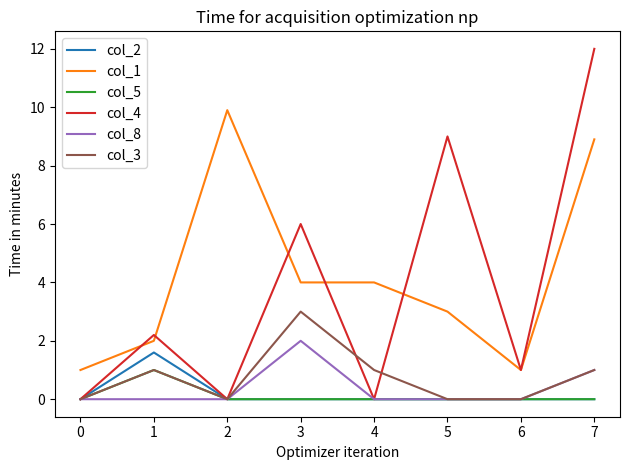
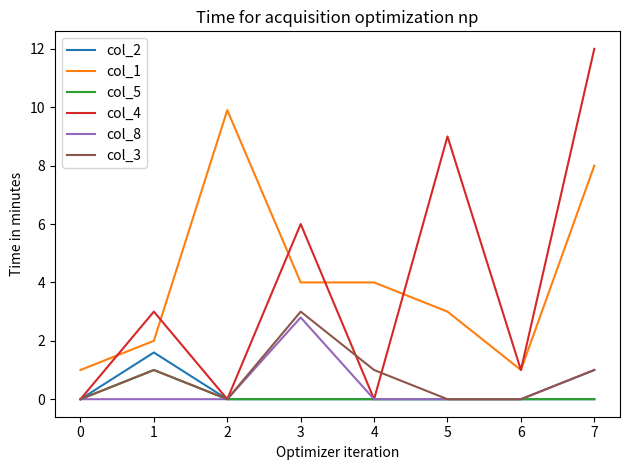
  {
    "col_2": {
      "1": 1.6
    },
    "col_1": {
      "0": 1.0,
      "1": 2.0,
      "2": 9.9,
      "3": 4.0,
      "4": 4.0,
      "5": 3.0,
-     "7": 8.9
+     "7": 8.0
    },
    "col_4": {
-     "1": 2.2,
+     "1": 3.0,
      "3": 6.0,
      "5": 9.0,
      "7": 12.0
    },
    "col_8": {
      "1": 0.0,
-     "3": 2.0
+     "3": 2.8
    },
    "col_3": {
      "3": 3.0,
      "4": 1.0
    }
  }
